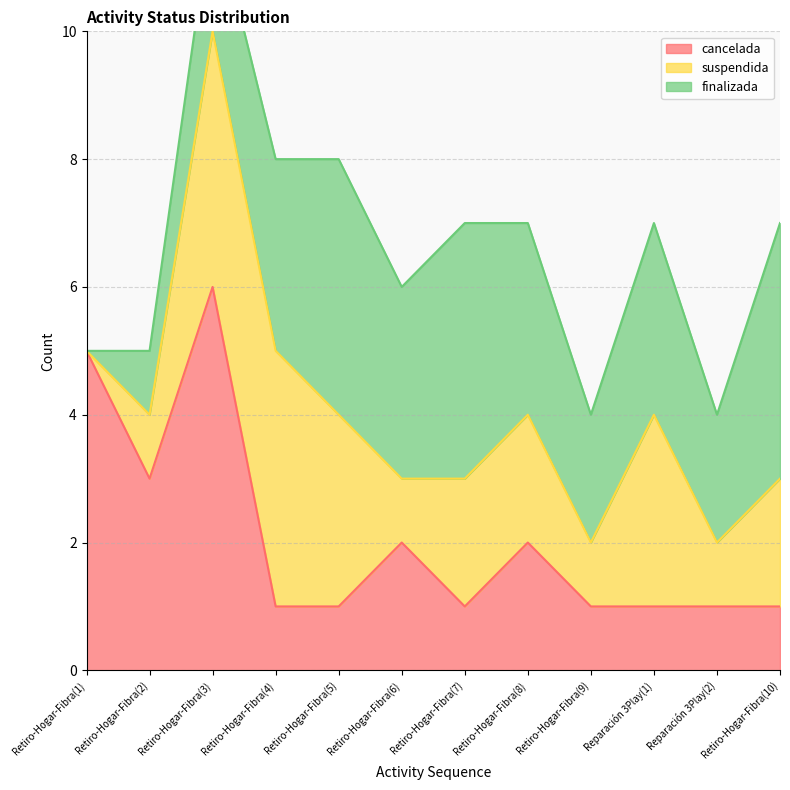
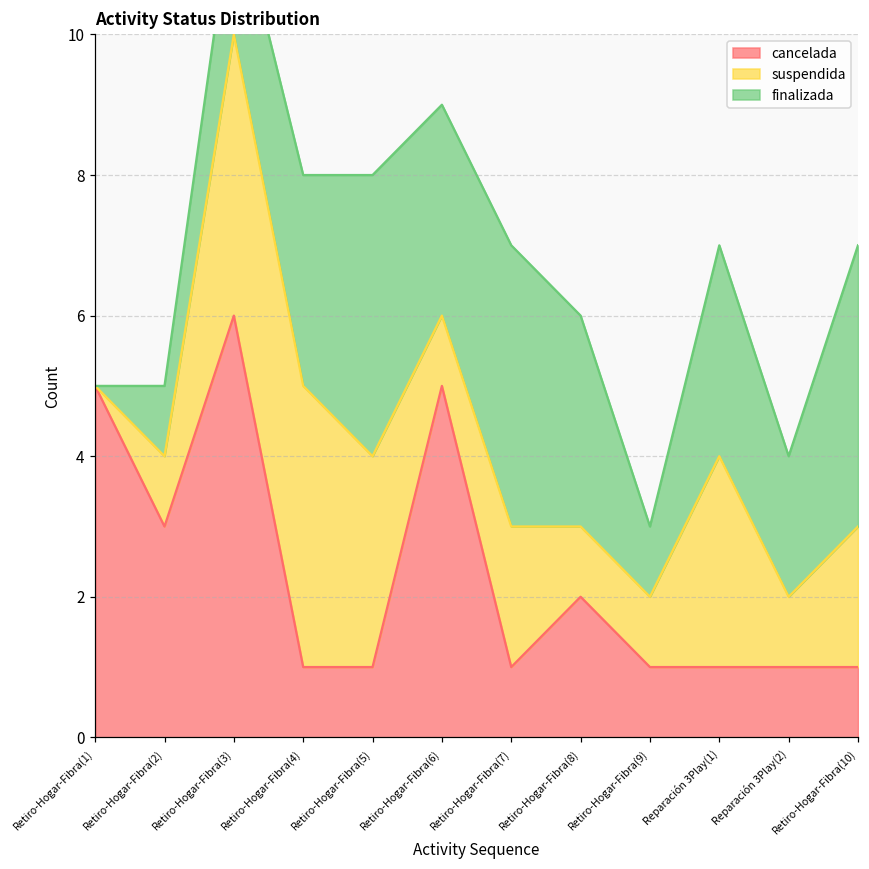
  {
    "cancelada": {
      "Retiro-Hogar-Fibra(2)": 3,
      "Retiro-Hogar-Fibra(3)": 6,
      "Retiro-Hogar-Fibra(4)": 1,
      "Retiro-Hogar-Fibra(5)": 1,
-     "Retiro-Hogar-Fibra(6)": 2,
+     "Retiro-Hogar-Fibra(6)": 5,
      "Retiro-Hogar-Fibra(7)": 1,
      "Retiro-Hogar-Fibra(8)": 2,
      "Retiro-Hogar-Fibra(9)": 1,
      "Reparación 3Play(1)": 1,
      "Reparación 3Play(2)": 1,
      "Retiro-Hogar-Fibra(10)": 1
    },
    "suspendida": {
      "Retiro-Hogar-Fibra(2)": 1,
      "Retiro-Hogar-Fibra(3)": 4,
      "Retiro-Hogar-Fibra(4)": 4,
      "Retiro-Hogar-Fibra(5)": 3,
      "Retiro-Hogar-Fibra(6)": 1,
      "Retiro-Hogar-Fibra(7)": 2,
-     "Retiro-Hogar-Fibra(8)": 2,
+     "Retiro-Hogar-Fibra(8)": 1,
      "Retiro-Hogar-Fibra(9)": 1,
      "Reparación 3Play(1)": 3,
      "Reparación 3Play(2)": 1,
      "Retiro-Hogar-Fibra(10)": 2
    },
    "finalizada": {
      "Retiro-Hogar-Fibra(2)": 1,
      "Retiro-Hogar-Fibra(4)": 3,
      "Retiro-Hogar-Fibra(5)": 4,
      "Retiro-Hogar-Fibra(6)": 3,
      "Retiro-Hogar-Fibra(7)": 4,
      "Retiro-Hogar-Fibra(8)": 3,
-     "Retiro-Hogar-Fibra(9)": 2,
+     "Retiro-Hogar-Fibra(9)": 1,
      "Reparación 3Play(1)": 3,
      "Reparación 3Play(2)": 2,
      "Retiro-Hogar-Fibra(10)": 4
    }
  }
